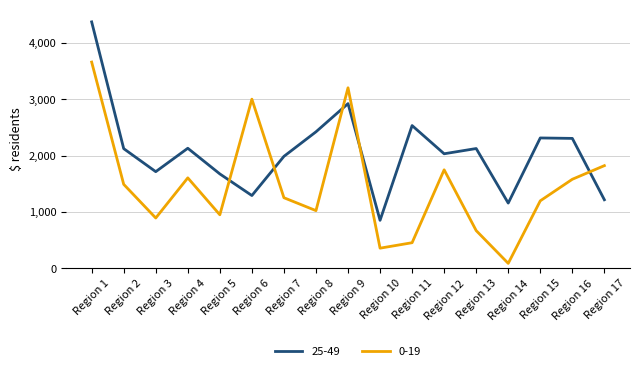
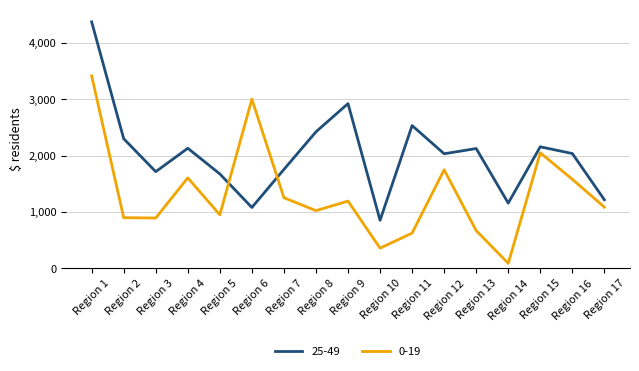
  {
    "25-49": {
      "Region 1": "4,400",
-     "Region 2": "2,100",
+     "Region 2": "2,300",
      "Region 3": "1,700",
      "Region 4": "2,100",
      "Region 5": "1,700",
-     "Region 6": "1,300",
-     "Region 7": "2,000",
+     "Region 6": "1,100",
+     "Region 7": "1,800",
      "Region 8": "2,400",
      "Region 9": "2,900",
      "Region 10": "900",
      "Region 11": "2,500",
      "Region 12": "2,000",
      "Region 13": "2,100",
      "Region 14": "1,200",
-     "Region 15": "2,300",
-     "Region 16": "2,300",
+     "Region 15": "2,200",
+     "Region 16": "2,000",
      "Region 17": "1,200"
    },
    "0-19": {
-     "Region 1": "3,700",
-     "Region 2": "1,500",
+     "Region 1": "3,400",
+     "Region 2": "900",
      "Region 3": "900",
      "Region 4": "1,600",
      "Region 5": "1,000",
      "Region 6": "3,000",
      "Region 7": "1,300",
      "Region 8": "1,000",
-     "Region 9": "3,200",
+     "Region 9": "1,200",
      "Region 10": "400",
-     "Region 11": "500",
+     "Region 11": "600",
      "Region 12": "1,800",
      "Region 13": "700",
      "Region 14": "100",
-     "Region 15": "1,200",
+     "Region 15": "2,100",
      "Region 16": "1,600",
-     "Region 17": "1,800"
+     "Region 17": "1,100"
    }
  }
